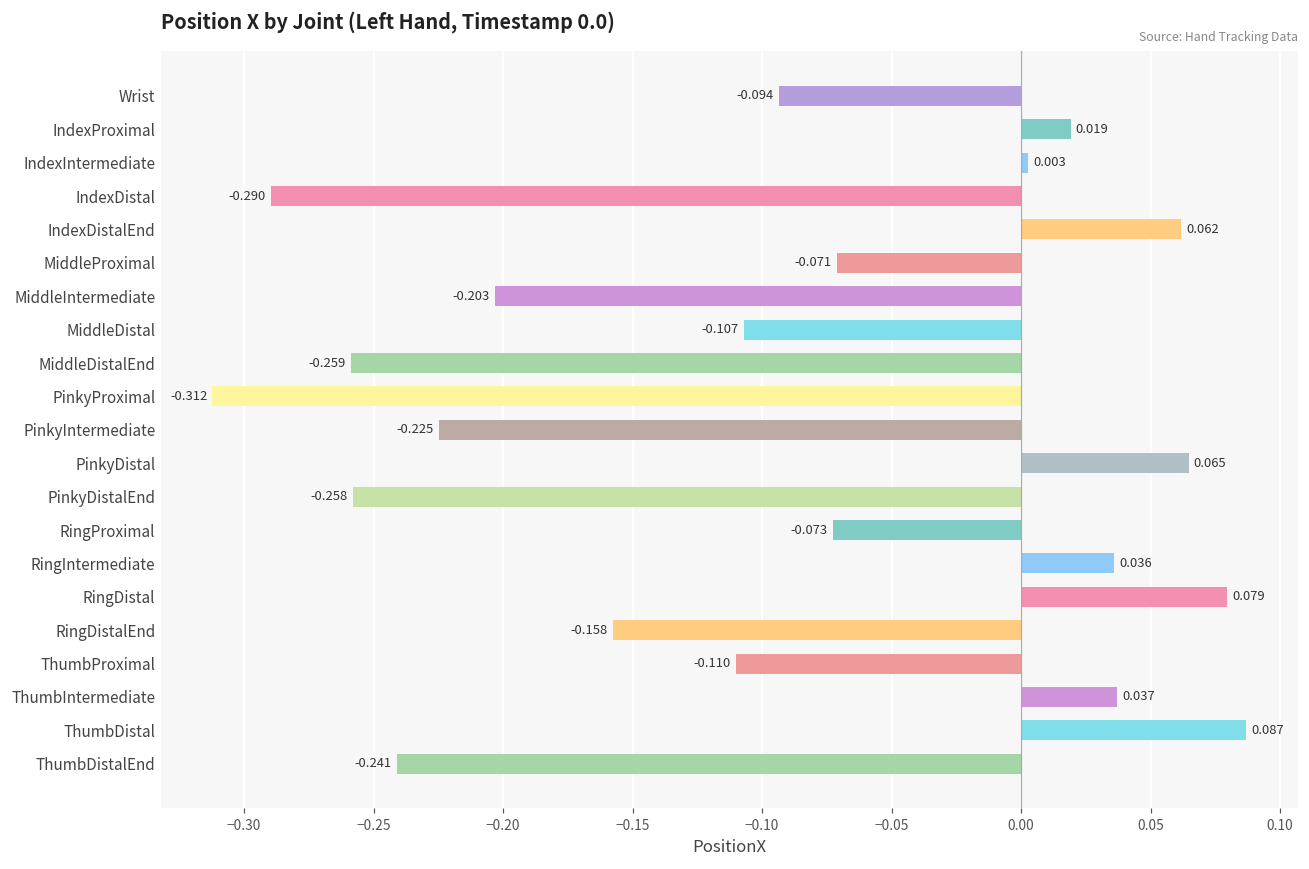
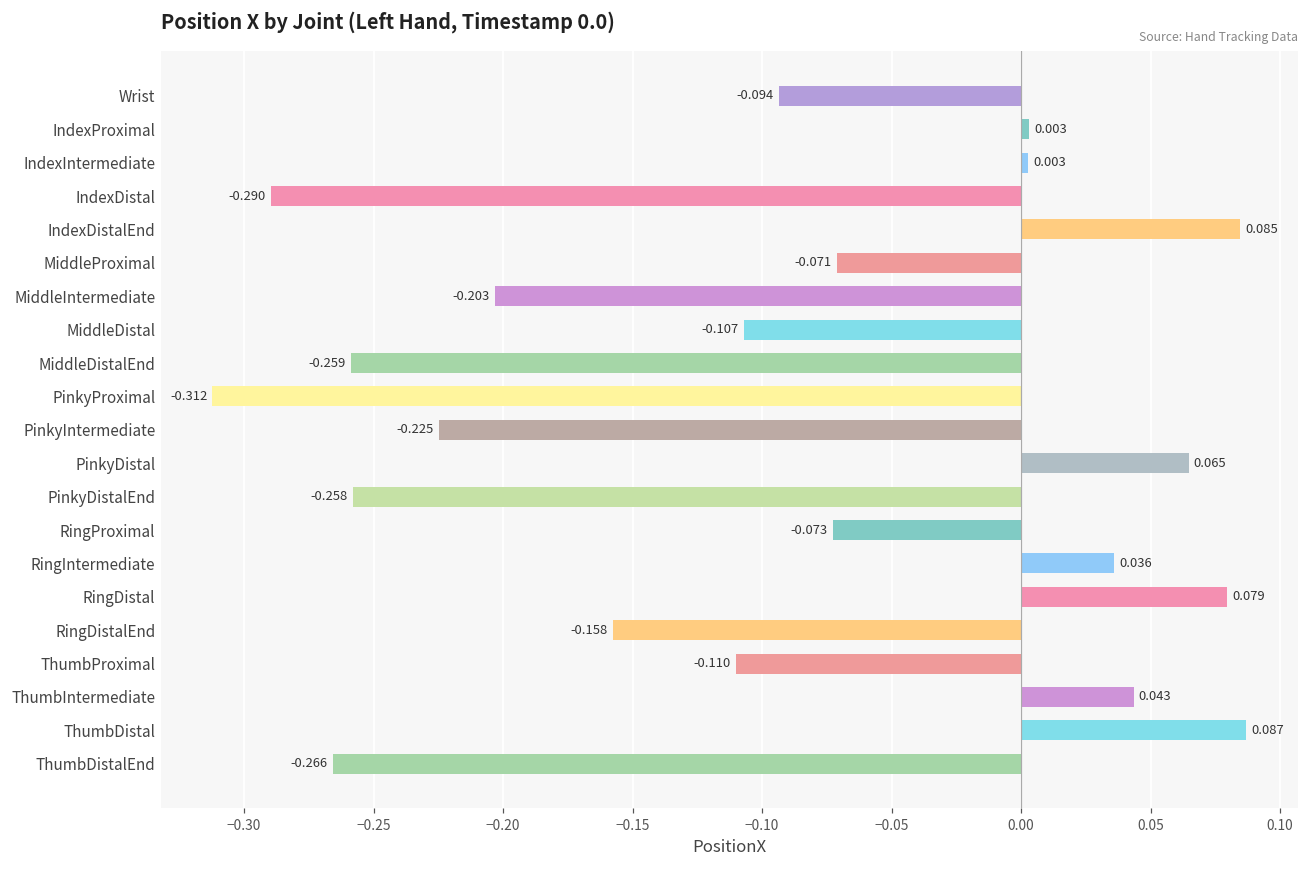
  {
    "Wrist": -0.094,
-   "IndexProximal": 0.019,
+   "IndexProximal": 0.003,
    "IndexIntermediate": 0.003,
    "IndexDistal": -0.290,
-   "IndexDistalEnd": 0.062,
+   "IndexDistalEnd": 0.085,
    "MiddleProximal": -0.071,
    "MiddleIntermediate": -0.203,
    "MiddleDistal": -0.107,
    "MiddleDistalEnd": -0.259,
    "PinkyProximal": -0.312,
    "PinkyIntermediate": -0.225,
    "PinkyDistal": 0.065,
    "PinkyDistalEnd": -0.258,
    "RingProximal": -0.073,
    "RingIntermediate": 0.036,
    "RingDistal": 0.079,
    "RingDistalEnd": -0.158,
    "ThumbProximal": -0.110,
-   "ThumbIntermediate": 0.037,
+   "ThumbIntermediate": 0.043,
    "ThumbDistal": 0.087,
-   "ThumbDistalEnd": -0.241
+   "ThumbDistalEnd": -0.266
  }
